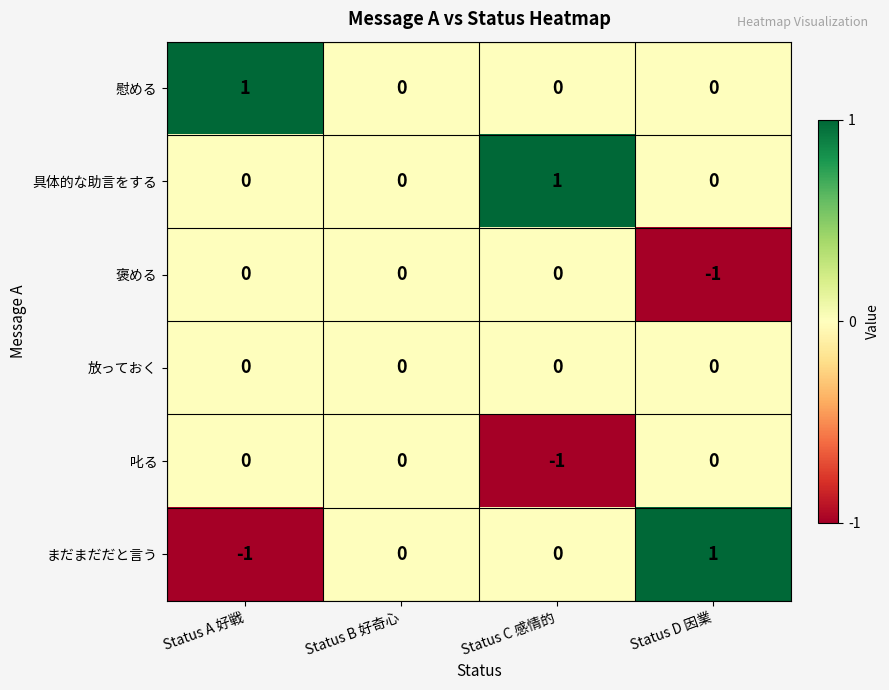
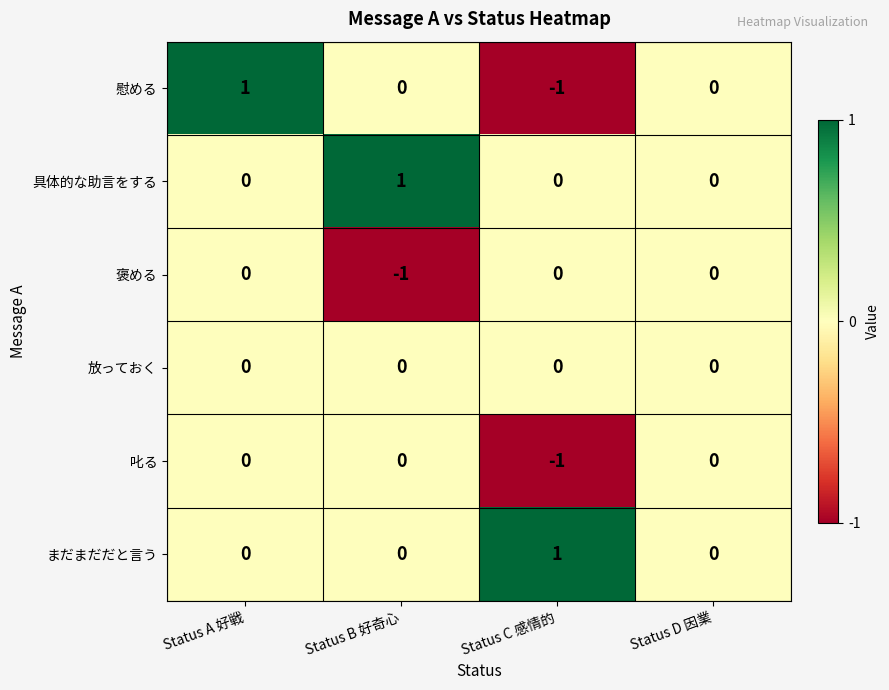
  {
    "慰める": {
      "Status A 好戦": 1,
      "Status B 好奇心": 0,
-     "Status C 感情的": 0,
+     "Status C 感情的": -1,
      "Status D 因業": 0
    },
    "具体的な助言をする": {
      "Status A 好戦": 0,
-     "Status B 好奇心": 0,
-     "Status C 感情的": 1,
+     "Status B 好奇心": 1,
+     "Status C 感情的": 0,
      "Status D 因業": 0
    },
    "褒める": {
      "Status A 好戦": 0,
-     "Status B 好奇心": 0,
+     "Status B 好奇心": -1,
      "Status C 感情的": 0,
-     "Status D 因業": -1
+     "Status D 因業": 0
    },
    "放っておく": {
      "Status A 好戦": 0,
      "Status B 好奇心": 0,
      "Status C 感情的": 0,
      "Status D 因業": 0
    },
    "叱る": {
      "Status A 好戦": 0,
      "Status B 好奇心": 0,
      "Status C 感情的": -1,
      "Status D 因業": 0
    },
    "まだまだだと言う": {
-     "Status A 好戦": -1,
+     "Status A 好戦": 0,
      "Status B 好奇心": 0,
-     "Status C 感情的": 0,
-     "Status D 因業": 1
+     "Status C 感情的": 1,
+     "Status D 因業": 0
    }
  }
